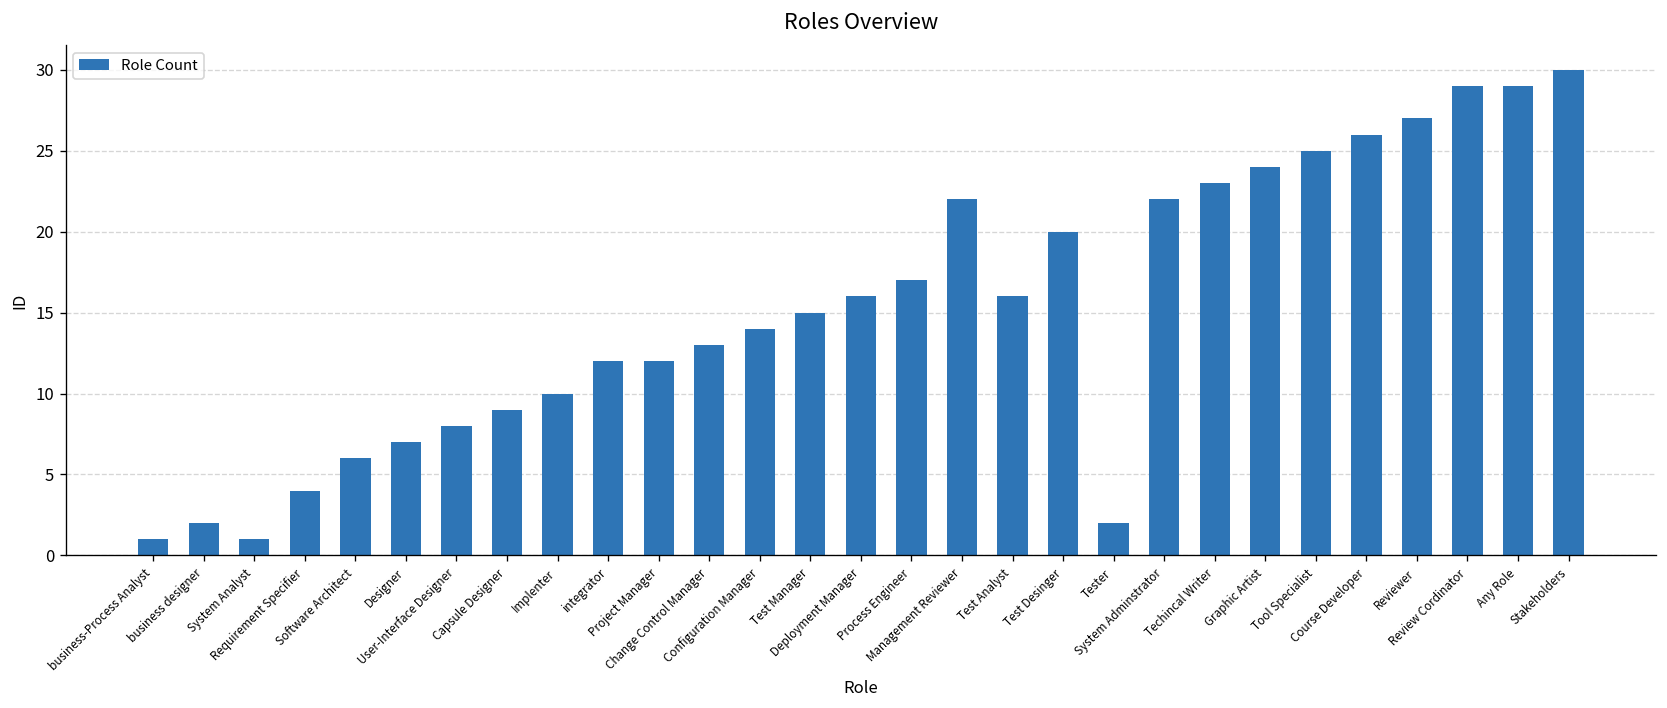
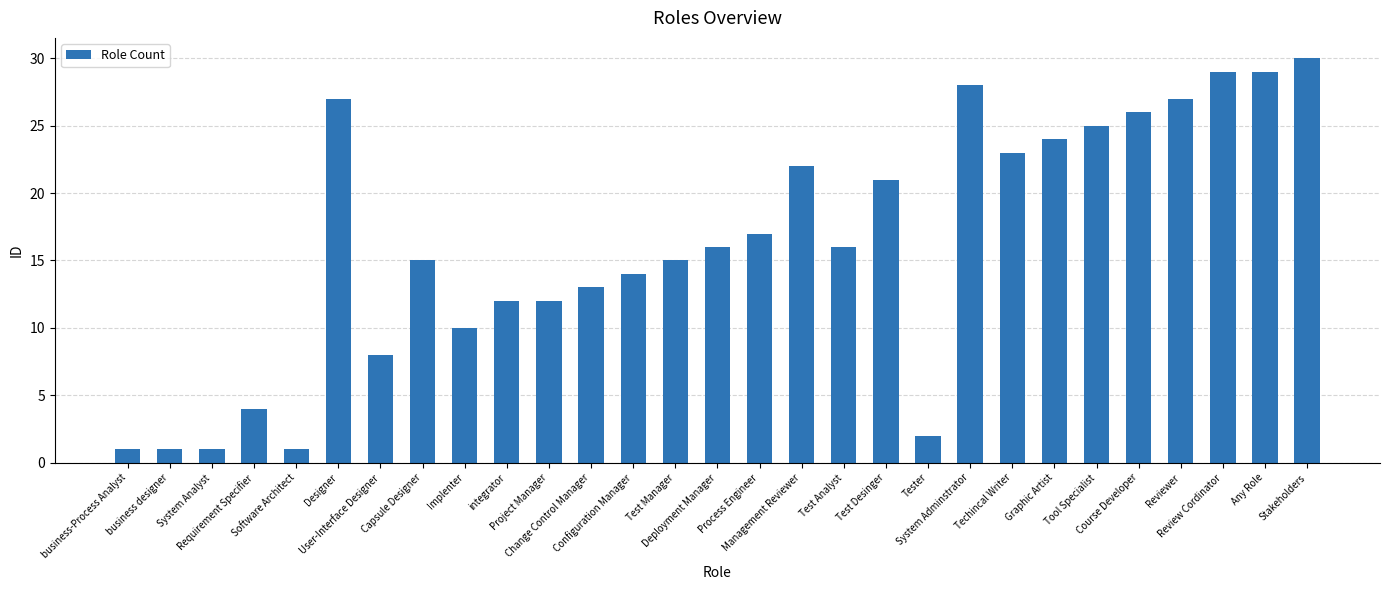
  {
    "business-Process Analyst": 1,
-   "business designer": 2,
+   "business designer": 1,
    "System Analyst": 1,
    "Requirement Specifier": 4,
-   "Software Architect": 6,
-   "Designer": 7,
+   "Software Architect": 1,
+   "Designer": 27,
    "User-Interface Designer": 8,
-   "Capsule Designer": 9,
+   "Capsule Designer": 15,
    "Implenter": 10,
    "integrator": 12,
    "Project Manager": 12,
    "Change Control Manager": 13,
    "Configuration Manager": 14,
    "Test Manager": 15,
    "Deployment Manager": 16,
    "Process Engineer": 17,
    "Management Reviewer": 22,
    "Test Analyst": 16,
-   "Test Desinger": 20,
+   "Test Desinger": 21,
    "Tester": 2,
-   "System Adminstrator": 22,
+   "System Adminstrator": 28,
    "Techincal Writer": 23,
    "Graphic Artist": 24,
    "Tool Specialist": 25,
    "Course Developer": 26,
    "Reviewer": 27,
    "Review Cordinator": 29,
    "Any Role": 29,
    "Stakeholders": 30
  }
